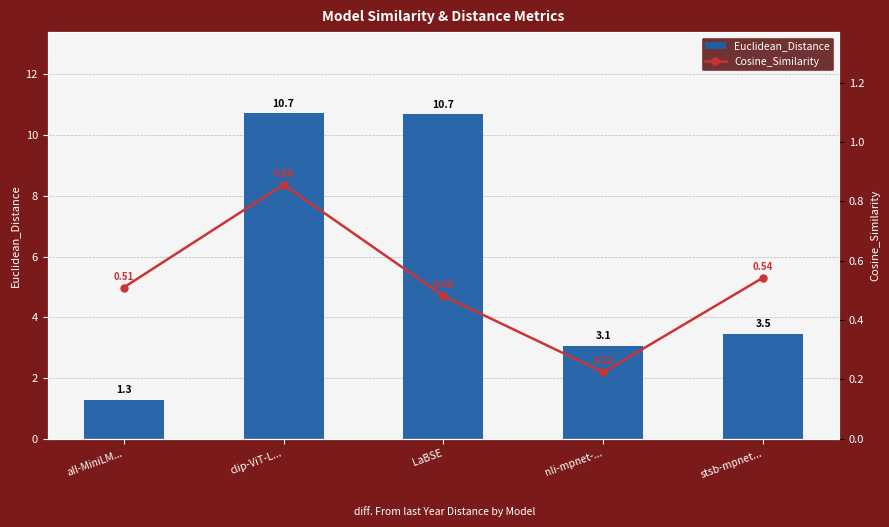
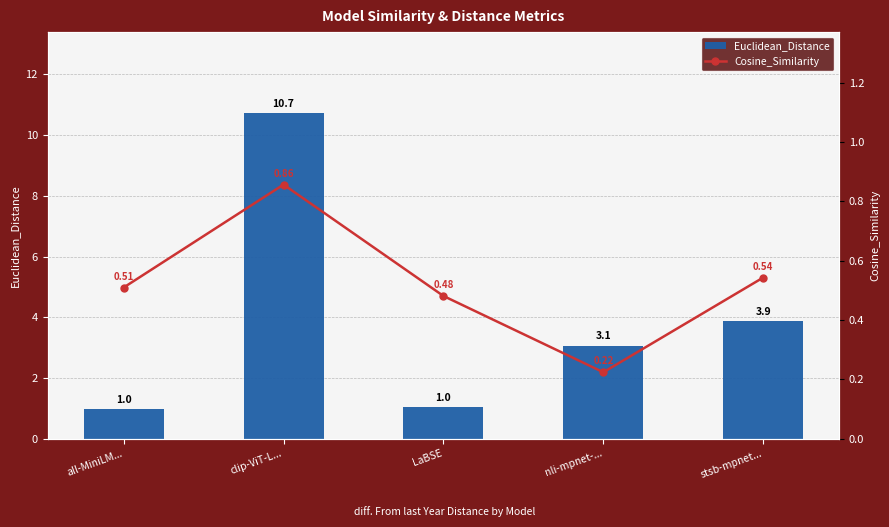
  {
    "Euclidean_Distance": {
-     "all-MiniLM...": 1.3,
+     "all-MiniLM...": 1.0,
      "clip-ViT-L...": 10.7,
-     "LaBSE": 10.7,
+     "LaBSE": 1.0,
      "nli-mpnet-...": 3.1,
-     "stsb-mpnet...": 3.5
+     "stsb-mpnet...": 3.9
    },
    "Cosine_Similarity": {
      "all-MiniLM...": 0.51,
      "clip-ViT-L...": 0.86,
      "LaBSE": 0.48,
      "nli-mpnet-...": 0.22,
      "stsb-mpnet...": 0.54
    }
  }
